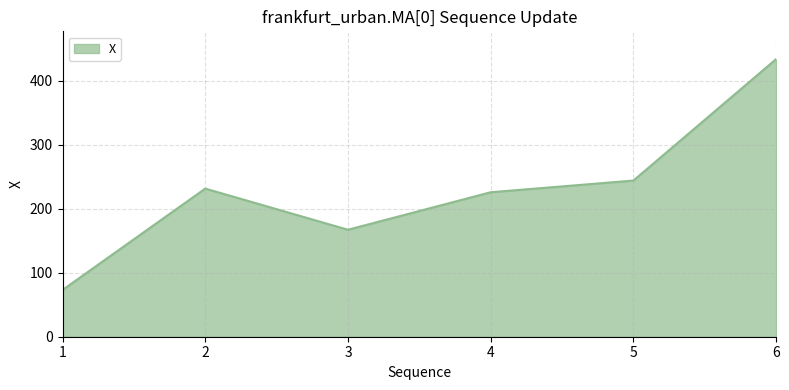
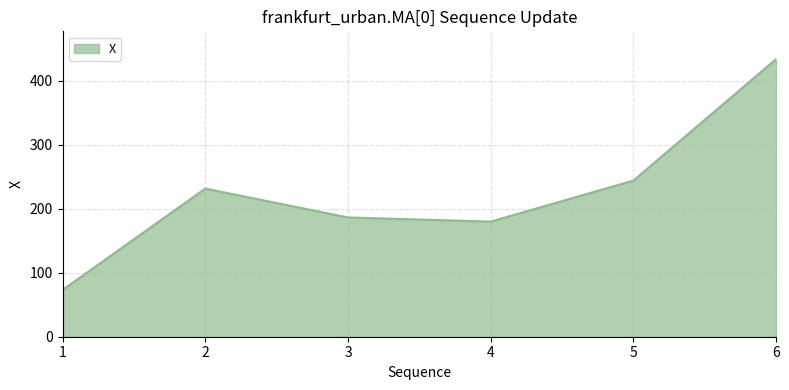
  {
    "1": 70,
    "2": 230,
-   "3": 170,
-   "4": 230,
+   "3": 190,
+   "4": 180,
    "5": 240,
    "6": 430
  }
